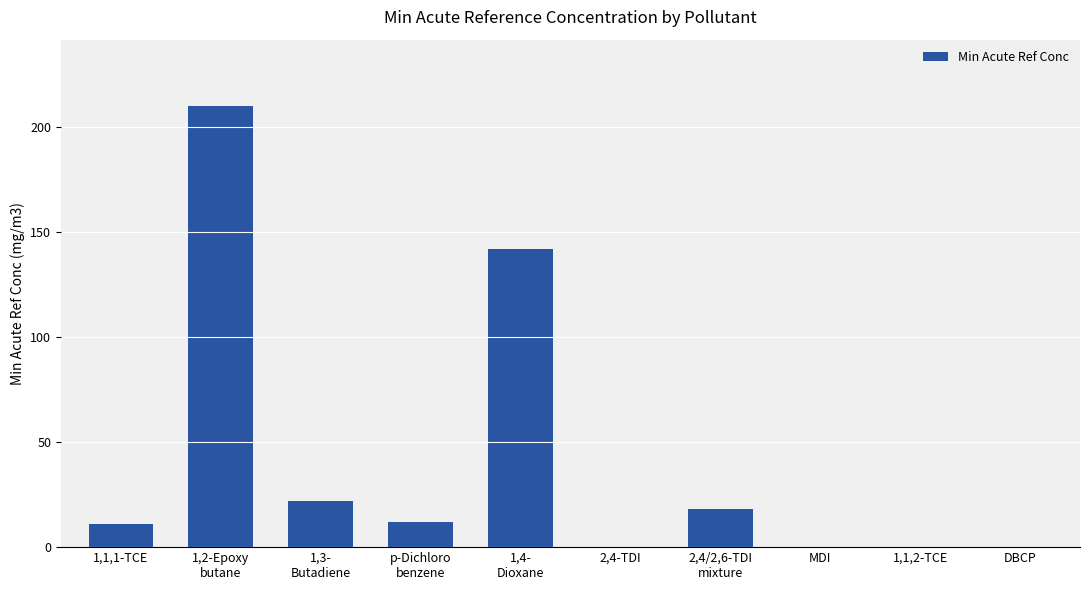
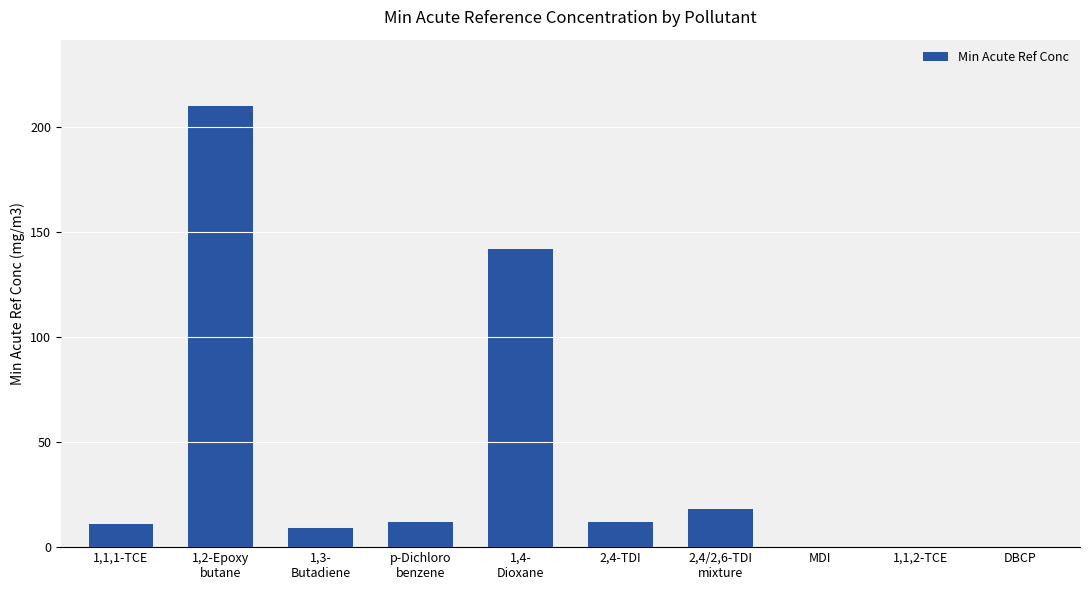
  {
    "1,1,1-TCE": 11,
    "1,2-Epoxy butane": 210,
-   "1,3- Butadiene": 22,
+   "1,3- Butadiene": 9,
    "p-Dichloro benzene": 12,
    "1,4- Dioxane": 142,
-   "2,4-TDI": 0,
+   "2,4-TDI": 12,
    "2,4/2,6-TDI mixture": 18,
    "DBCP": 0
  }
